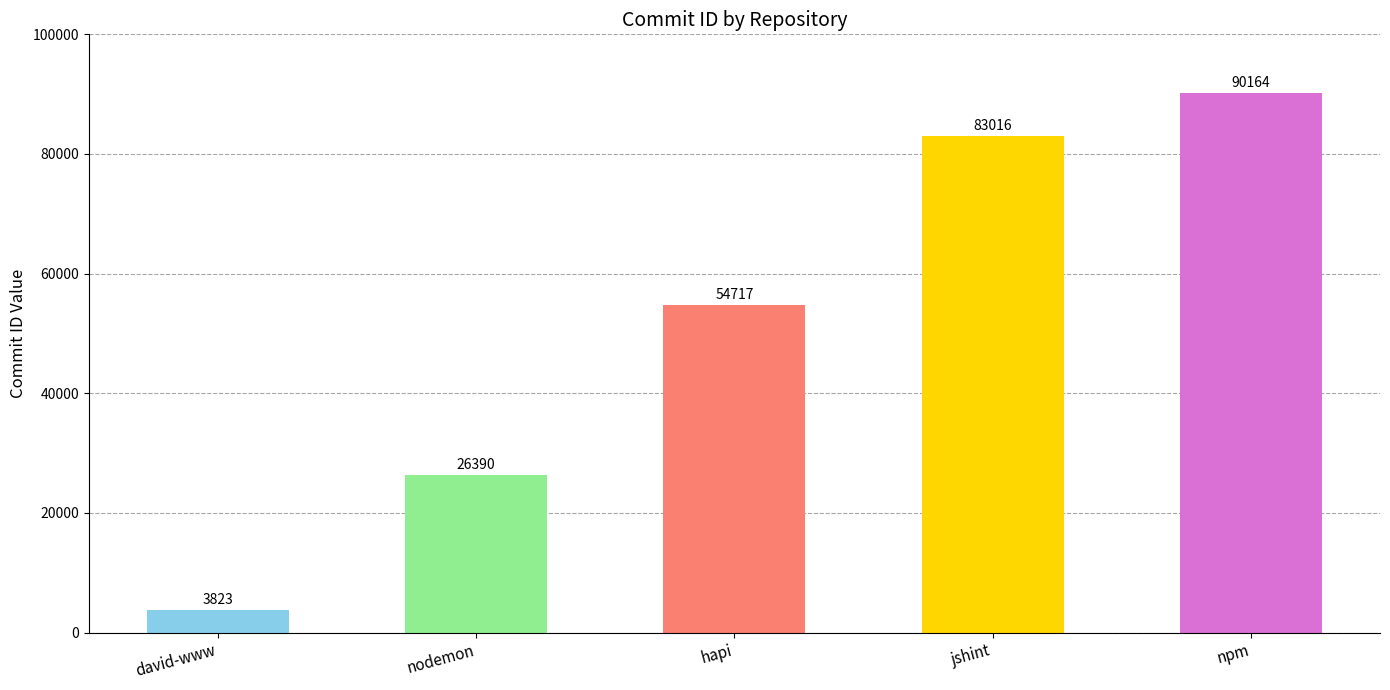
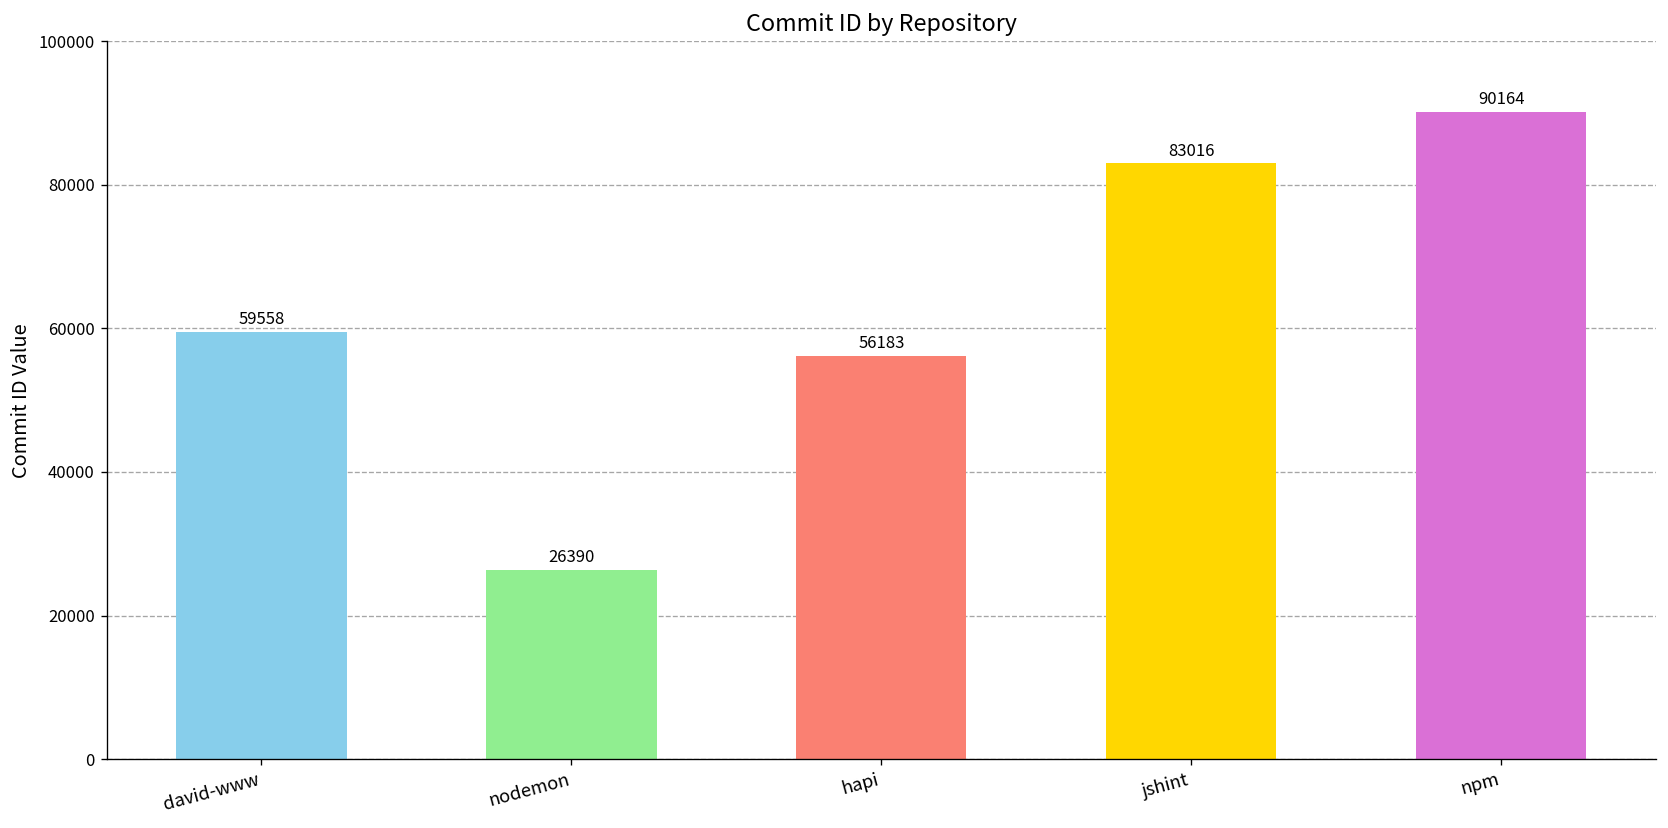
  {
-   "david-www": 3823,
+   "david-www": 59558,
    "nodemon": 26390,
-   "hapi": 54717,
+   "hapi": 56183,
    "jshint": 83016,
    "npm": 90164
  }
